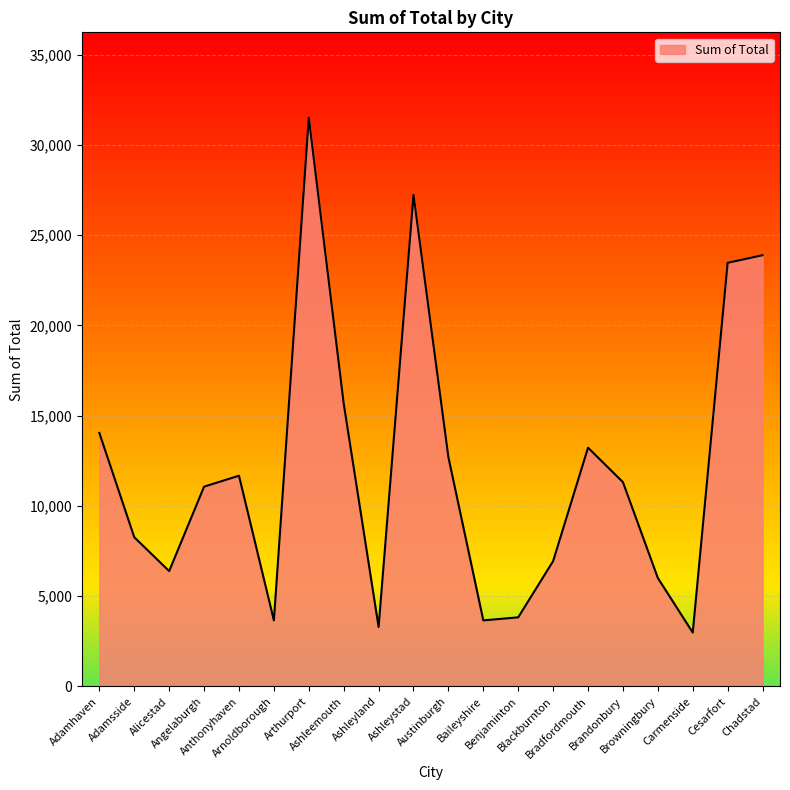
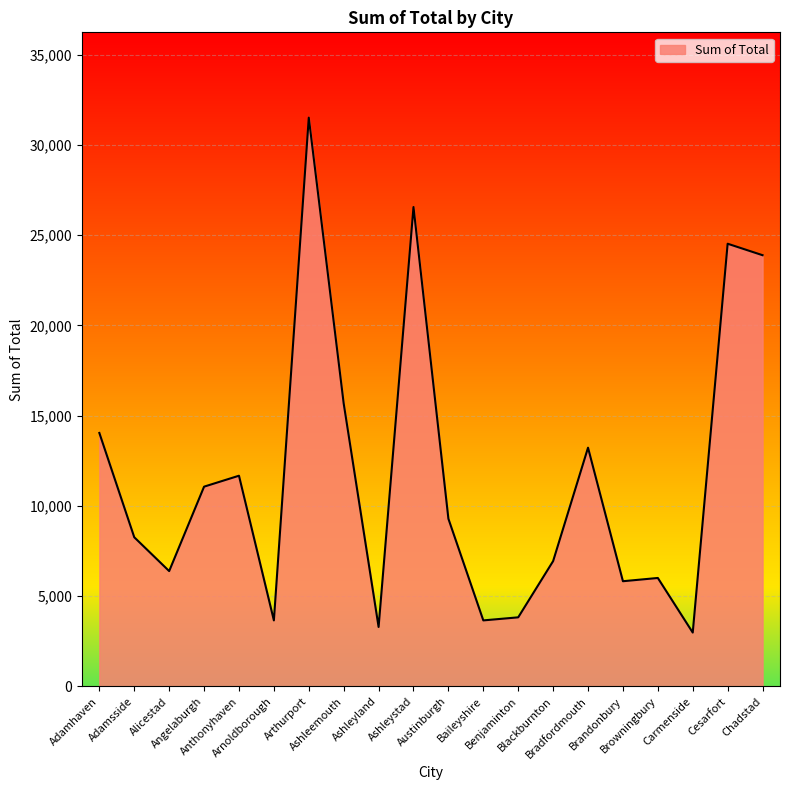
  {
    "Adamhaven": "14,000",
    "Adamsside": "8,300",
    "Alicestad": "6,400",
    "Angelaburgh": "11,100",
    "Anthonyhaven": "11,700",
    "Arnoldborough": "3,700",
    "Arthurport": "31,500",
    "Ashleemouth": "15,700",
    "Ashleyland": "3,300",
-   "Ashleystad": "27,200",
-   "Austinburgh": "12,700",
+   "Ashleystad": "26,600",
+   "Austinburgh": "9,300",
    "Baileyshire": "3,700",
    "Benjaminton": "3,800",
    "Blackburnton": "6,900",
    "Bradfordmouth": "13,200",
-   "Brandonbury": "11,300",
+   "Brandonbury": "5,800",
    "Browningbury": "6,000",
    "Carmenside": "3,000",
-   "Cesarfort": "23,500",
+   "Cesarfort": "24,500",
    "Chadstad": "23,900"
  }
